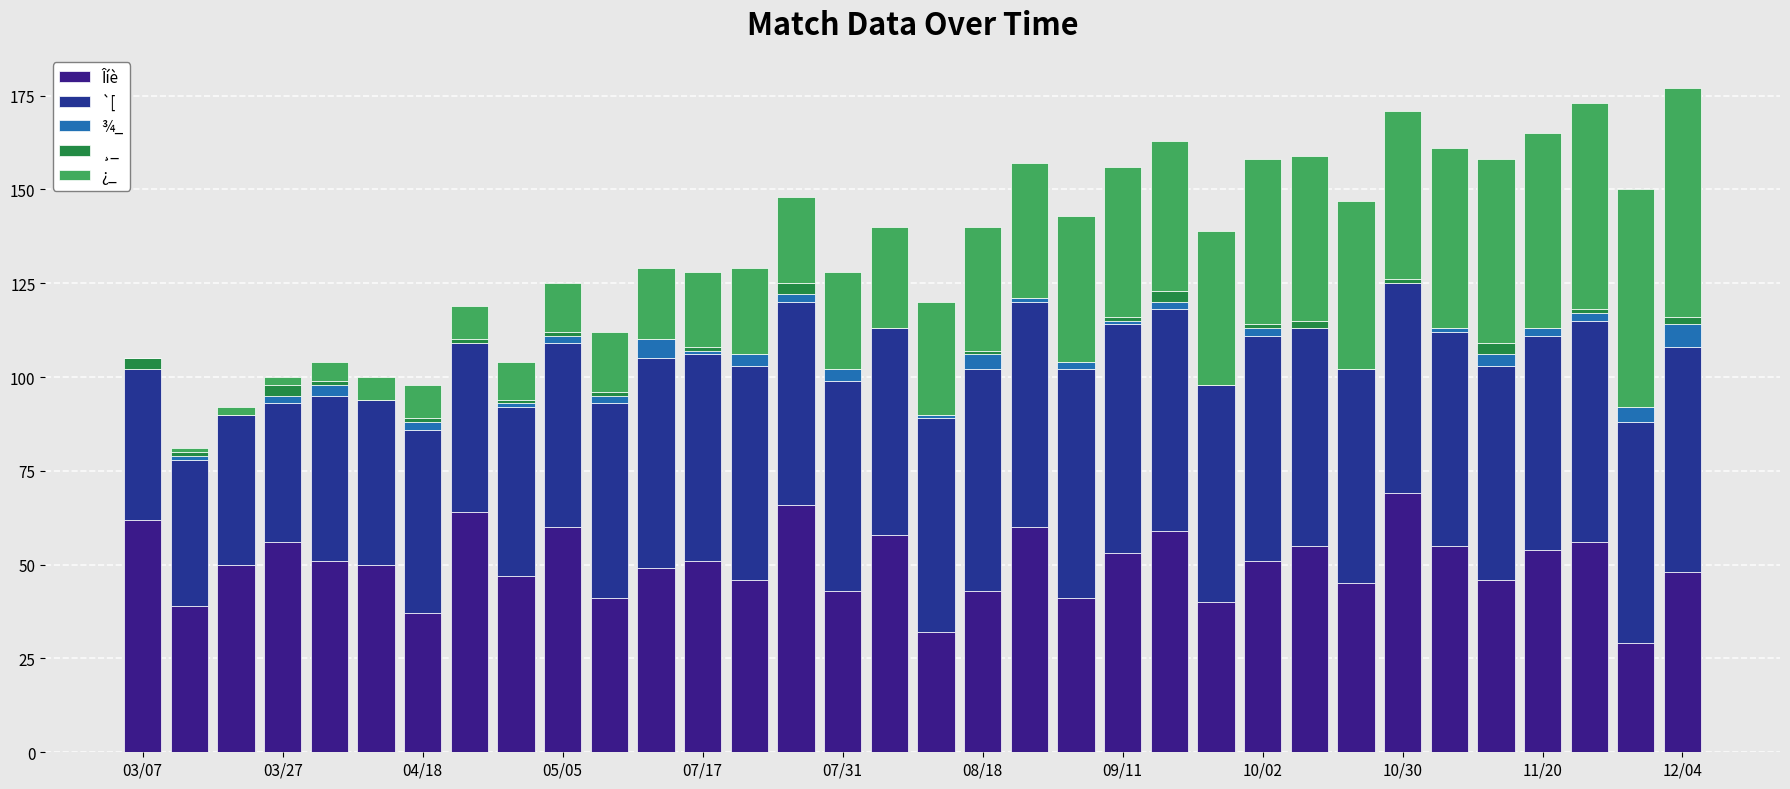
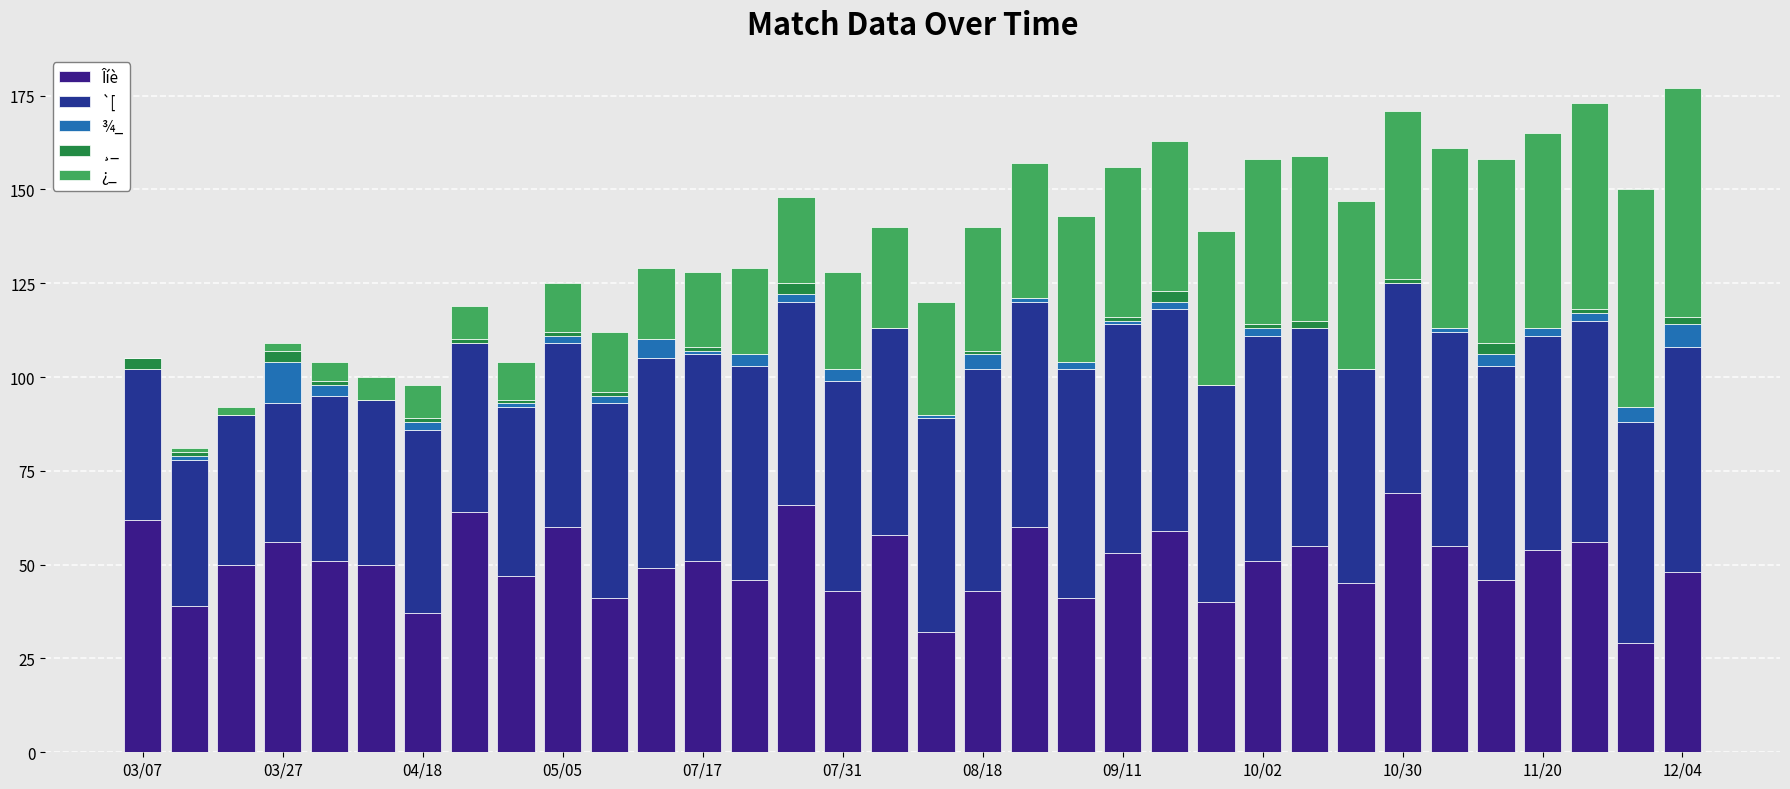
  {
    "¾_": {
      "03/07": 0,
-     "03/27": 2,
+     "03/27": 11,
      "04/18": 2,
      "05/05": 2,
      "07/17": 1,
      "07/31": 3,
      "08/18": 4,
      "09/11": 1,
      "10/02": 2,
      "10/30": 0,
      "11/20": 2,
      "12/04": 6
    }
  }
